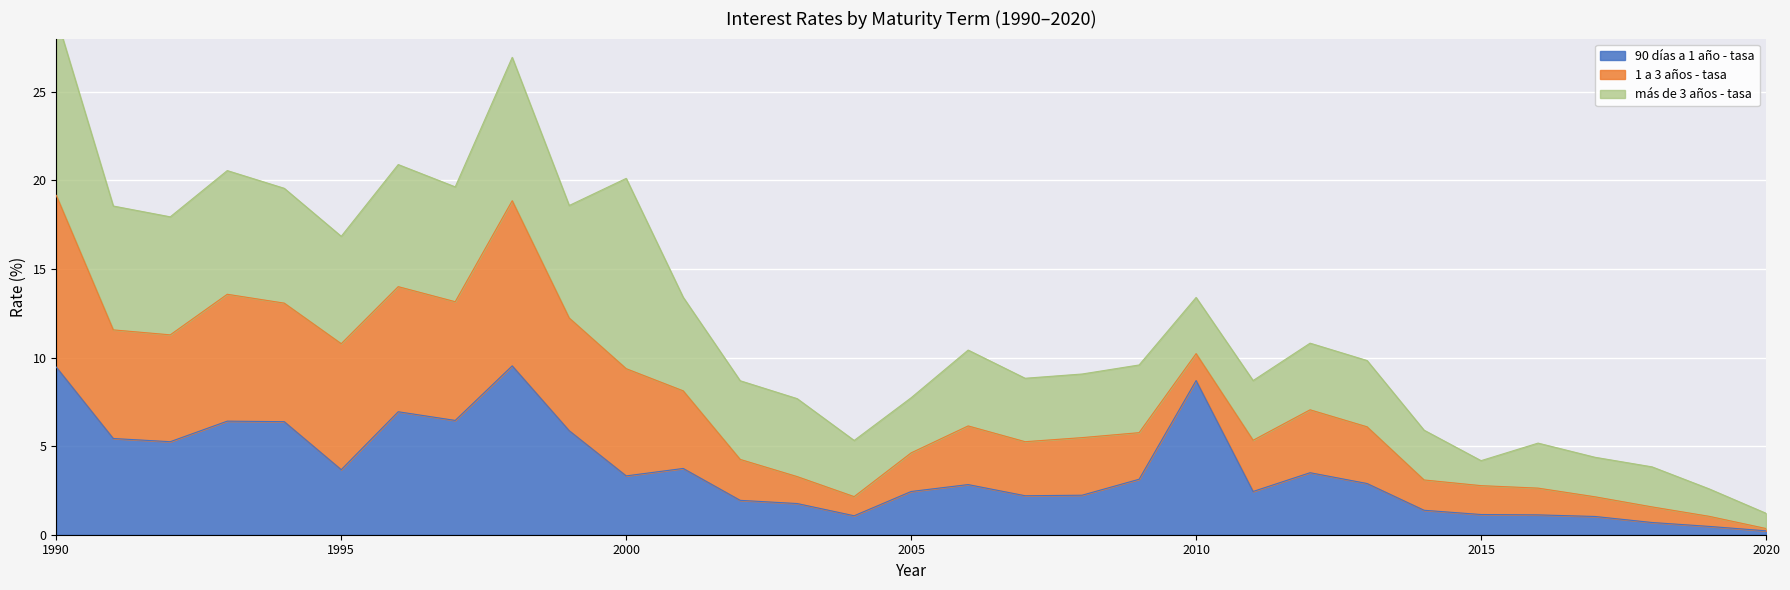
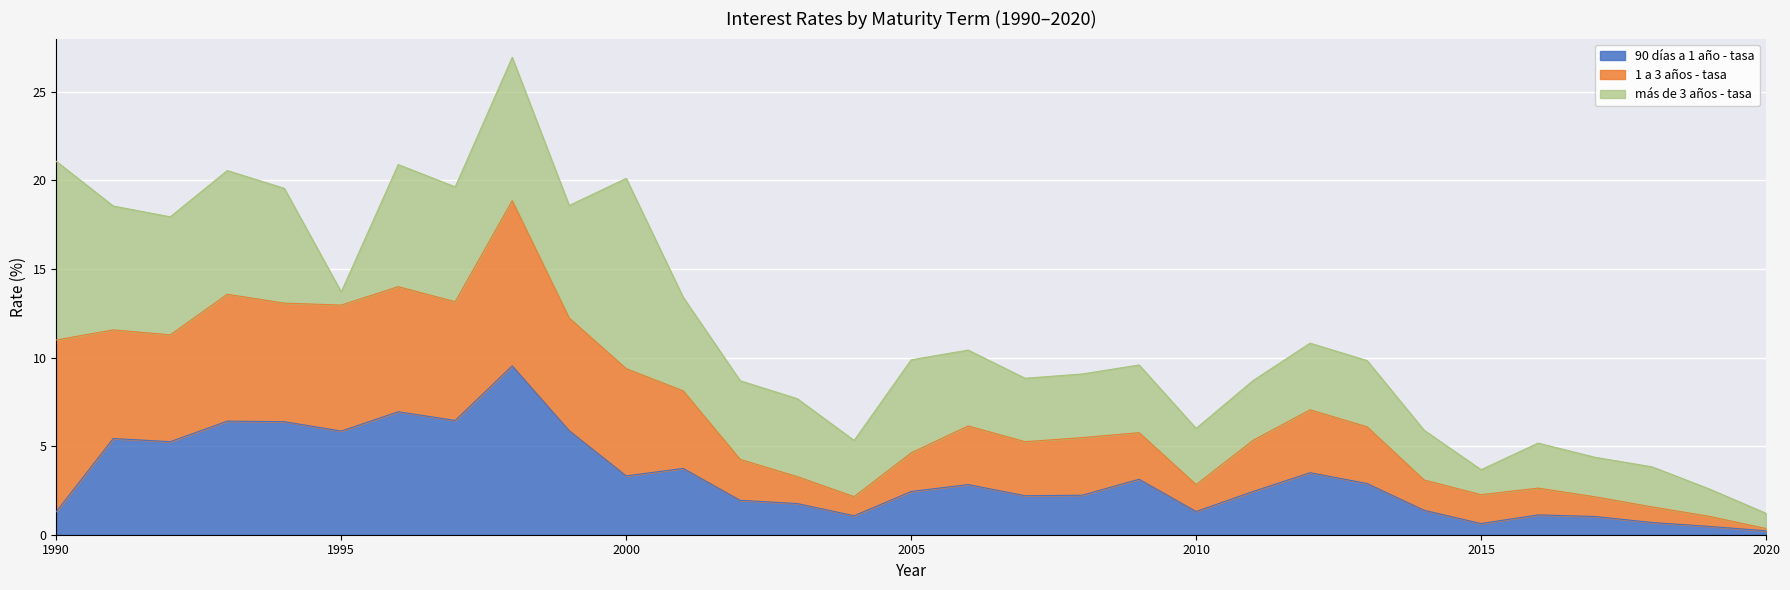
  {
    "90 días a 1 año - tasa": {
-     "1990": 9.5,
-     "1995": 3.7,
+     "1990": 1.3,
+     "1995": 5.9,
      "2000": 3.3,
      "2005": 2.4,
-     "2010": 8.7,
-     "2015": 1.1
+     "2010": 1.3,
+     "2015": 0.6
    },
    "1 a 3 años - tasa": {
      "1990": 9.7,
      "1995": 7.1,
      "2000": 6.0,
      "2005": 2.2,
      "2010": 1.5,
      "2015": 1.6
    },
    "más de 3 años - tasa": {
-     "1995": 6.1,
+     "1995": 0.7,
      "2000": 10.7,
-     "2005": 3.1,
+     "2005": 5.3,
      "2010": 3.2,
      "2015": 1.4,
      "2020": 0.9
    }
  }
